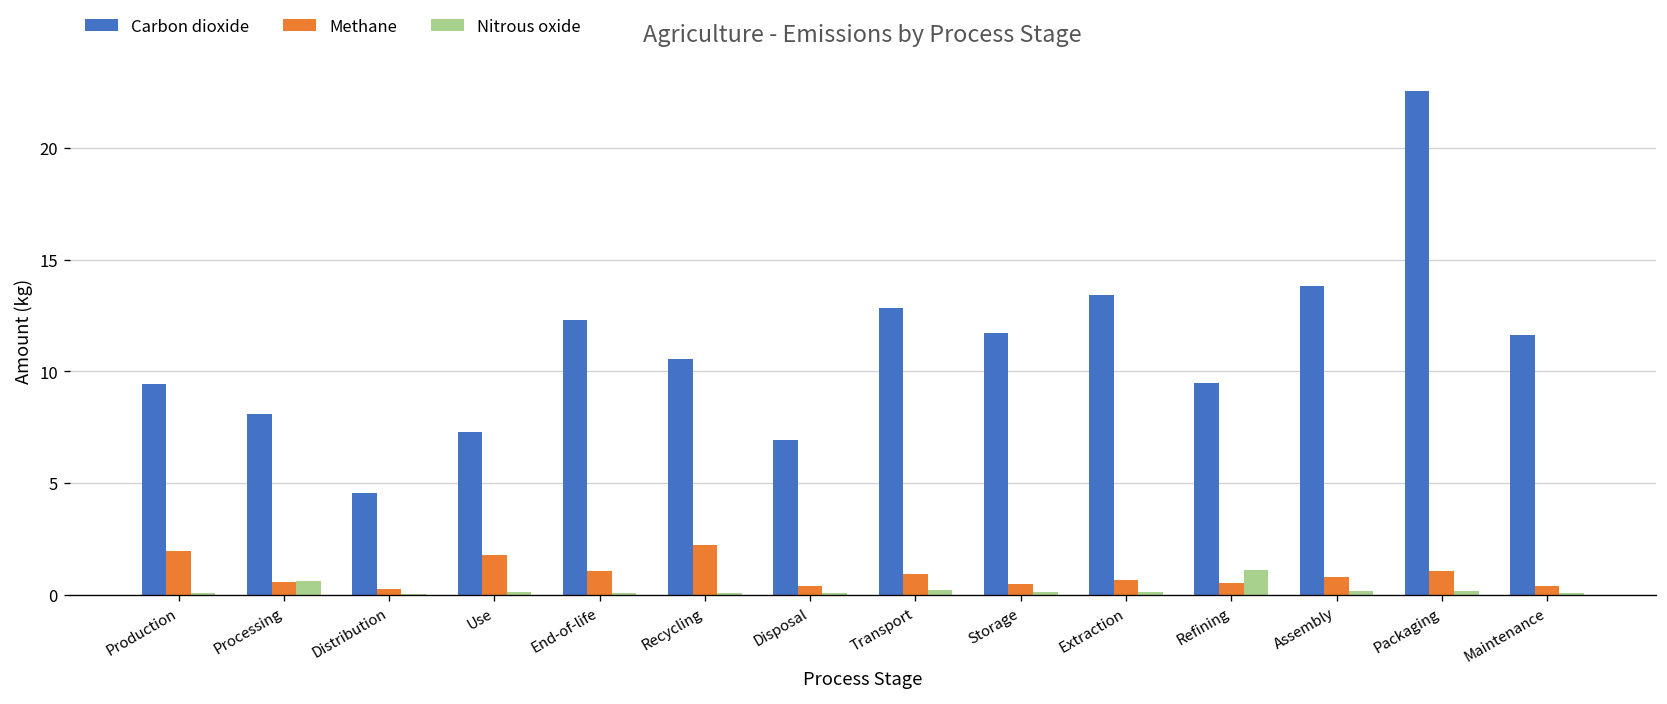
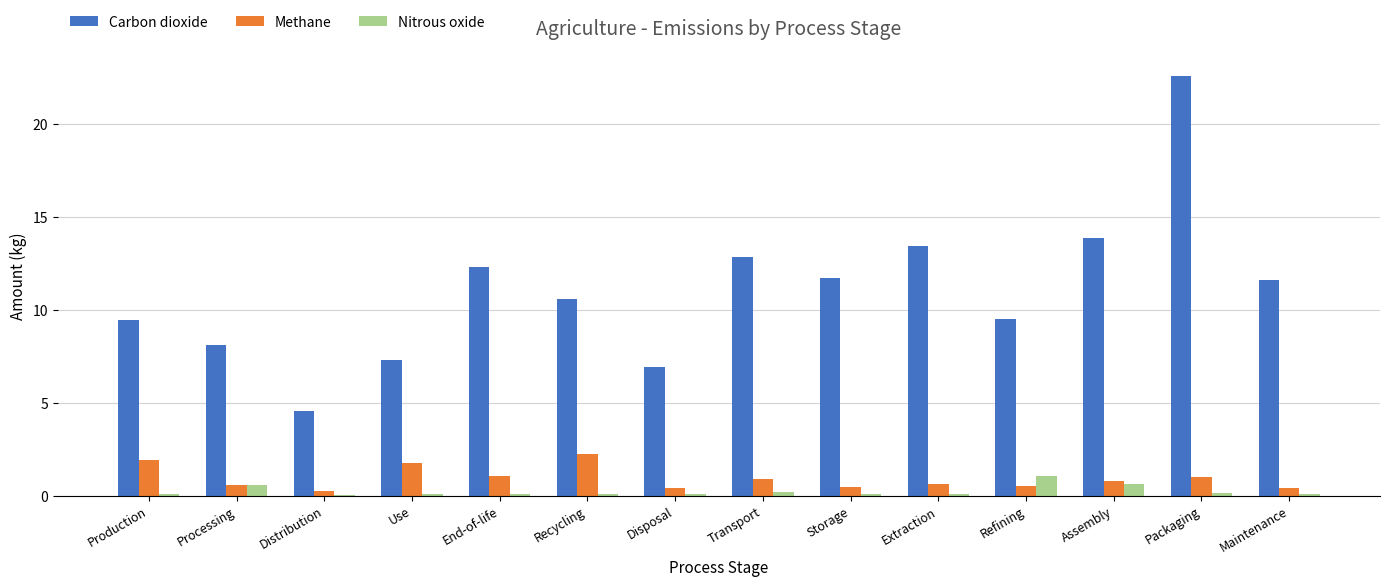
  {
    "Carbon dioxide": {
      "Production": 9.4,
      "Processing": 8.1,
      "Distribution": 4.5,
      "Use": 7.3,
      "End-of-life": 12.3,
      "Recycling": 10.6,
      "Disposal": 6.9,
      "Transport": 12.8,
      "Storage": 11.7,
      "Extraction": 13.4,
      "Refining": 9.5,
      "Assembly": 13.8,
      "Packaging": 22.5,
      "Maintenance": 11.6
    },
    "Methane": {
      "Production": 1.9,
      "Processing": 0.6,
      "Distribution": 0.2,
      "Use": 1.8,
      "End-of-life": 1.1,
      "Recycling": 2.2,
      "Disposal": 0.4,
      "Transport": 0.9,
      "Storage": 0.5,
      "Extraction": 0.6,
      "Refining": 0.5,
      "Assembly": 0.8,
      "Packaging": 1.0,
      "Maintenance": 0.4
    },
    "Nitrous oxide": {
      "Processing": 0.6,
      "Transport": 0.2,
      "Refining": 1.1,
-     "Assembly": 0.2,
+     "Assembly": 0.6,
      "Packaging": 0.2
    }
  }
